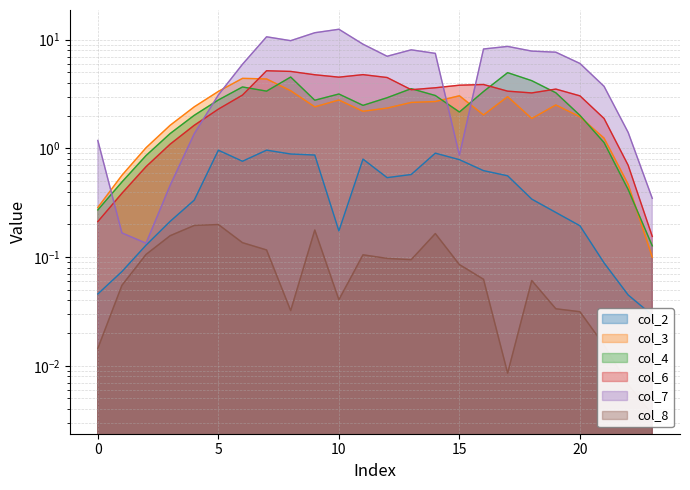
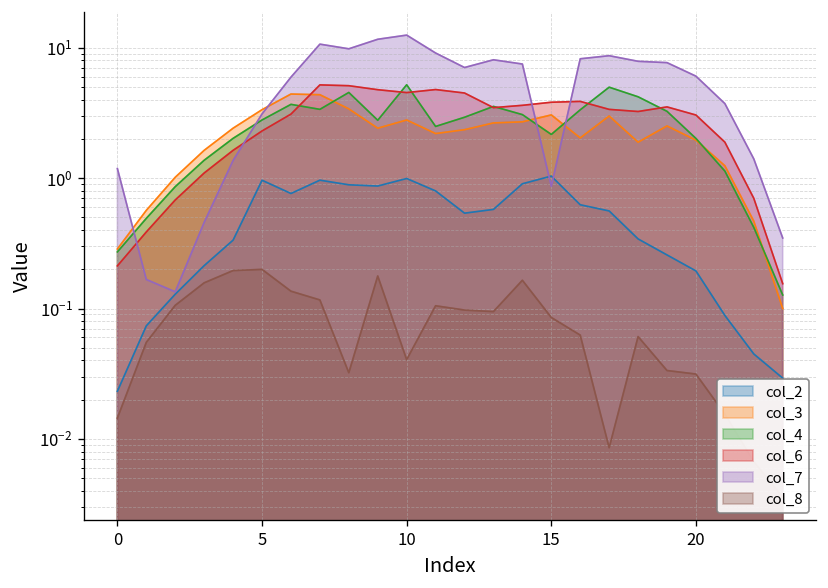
  {
    "col_2": {
-     "0": 0.046,
+     "0": 0.023,
      "5": 1.0,
-     "10": 0.17,
-     "15": 0.8,
+     "10": 1.0,
+     "15": 1.0,
      "20": 0.19
    },
    "col_4": {
      "5": 2.8,
-     "10": 3.2,
+     "10": 5,
      "15": 2.2
    },
    "col_7": {
      "0": 1.2,
      "5": 3.1,
      "10": 12,
      "15": 0.9,
      "20": 6
    }
  }
